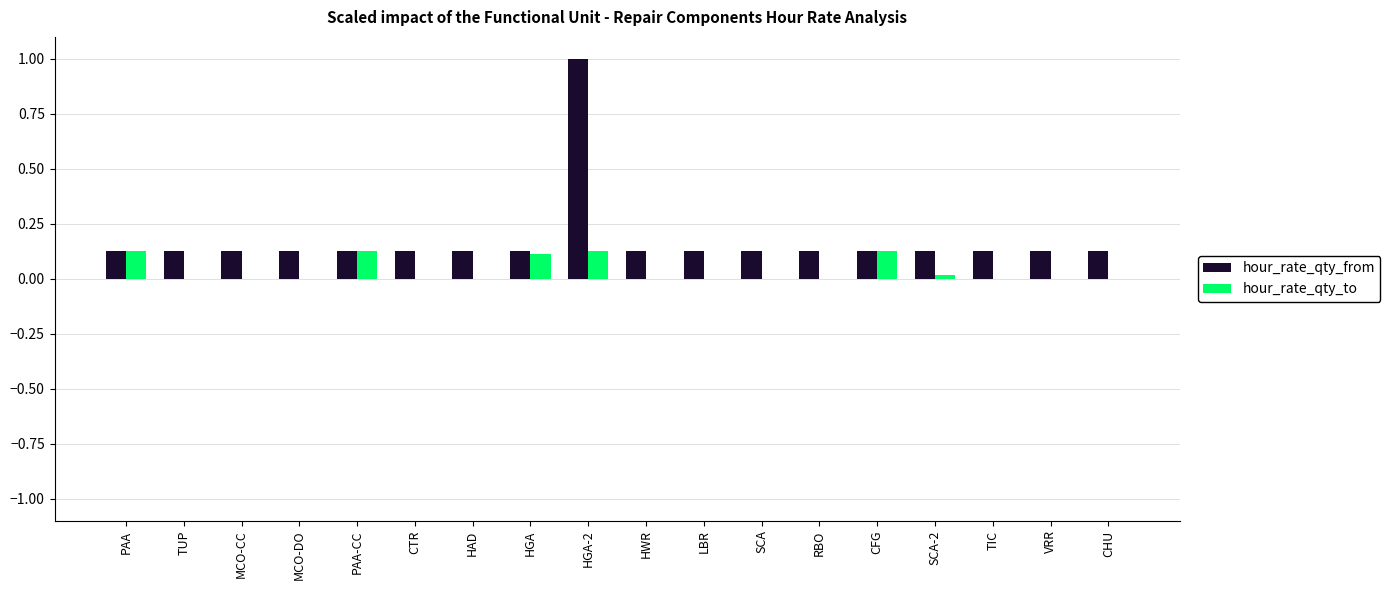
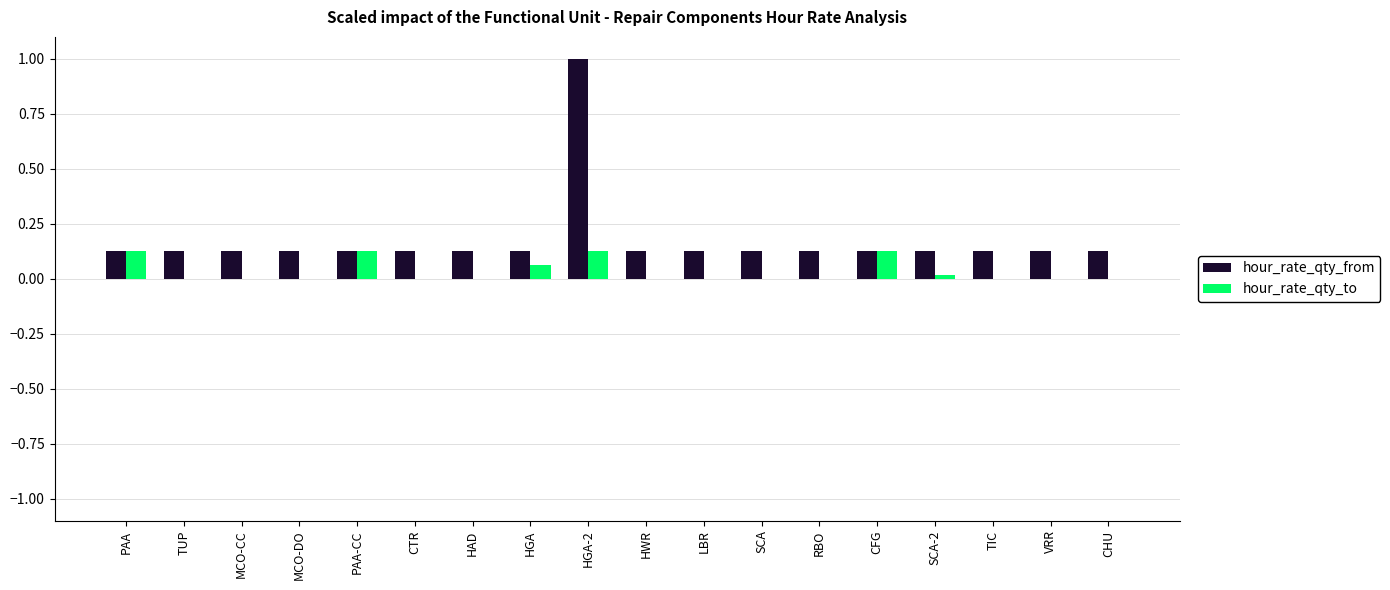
  {
    "hour_rate_qty_from": {
      "PAA": 0.13,
      "TUP": 0.13,
      "MCO-CC": 0.13,
      "MCO-DO": 0.13,
      "PAA-CC": 0.13,
      "CTR": 0.13,
      "HAD": 0.13,
      "HGA": 0.13,
      "HGA-2": 1.00,
      "HWR": 0.13,
      "LBR": 0.13,
      "SCA": 0.13,
      "RBO": 0.13,
      "CFG": 0.13,
      "SCA-2": 0.13,
      "TIC": 0.13,
      "VRR": 0.13,
      "CHU": 0.13
    },
    "hour_rate_qty_to": {
      "PAA": 0.13,
      "TUP": 0.00,
      "MCO-CC": 0.00,
      "MCO-DO": 0.00,
      "PAA-CC": 0.13,
      "CTR": 0.00,
      "HAD": 0.00,
-     "HGA": 0.11,
+     "HGA": 0.06,
      "HGA-2": 0.13,
      "HWR": 0.00,
      "LBR": 0.00,
      "SCA": 0.00,
      "RBO": 0.00,
      "CFG": 0.13,
      "SCA-2": 0.02,
      "TIC": 0.00,
      "VRR": 0.00,
      "CHU": 0.00
    }
  }
